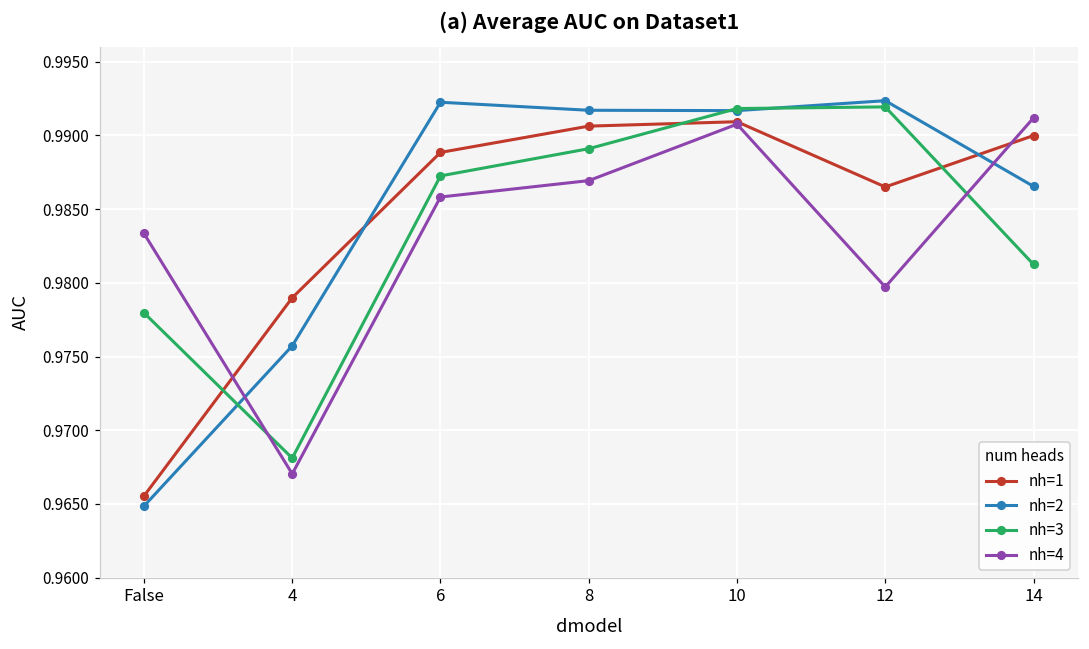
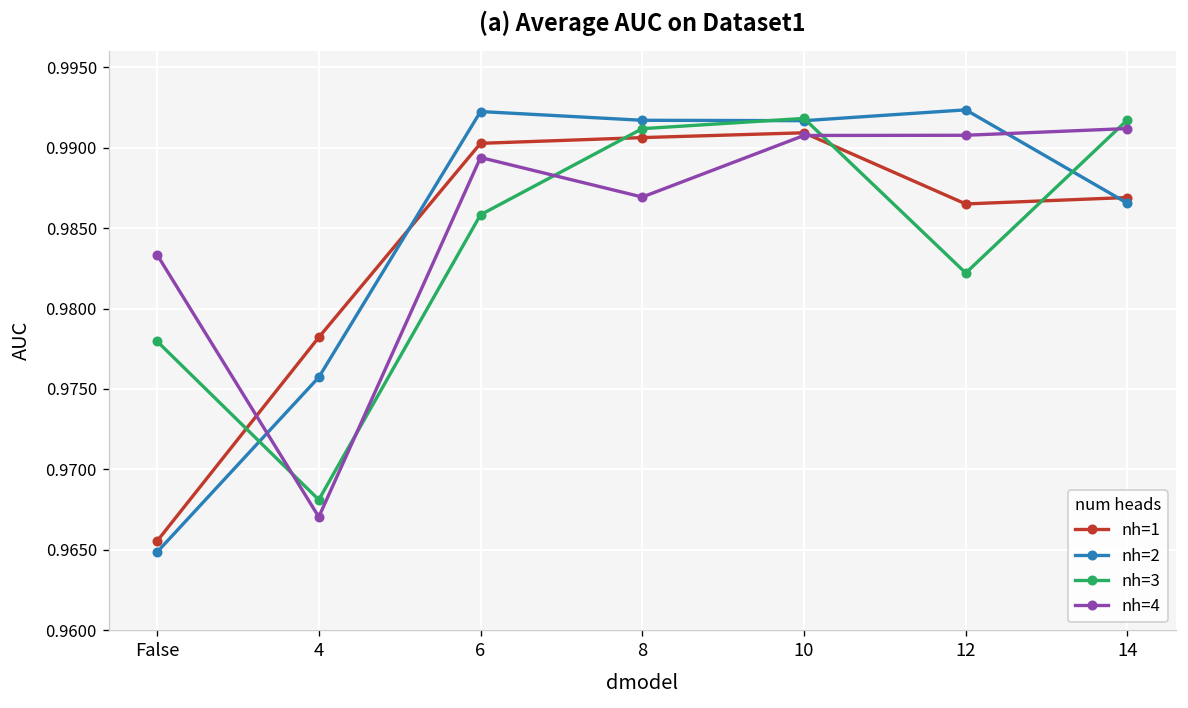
  {
    "nh=1": {
      "False": 0.9655,
-     "4": 0.9790,
-     "6": 0.9888,
+     "4": 0.9782,
+     "6": 0.9903,
      "8": 0.9906,
      "12": 0.9865,
-     "14": 0.9900
+     "14": 0.9869
    },
    "nh=2": {
      "False": 0.9649,
      "4": 0.9757,
      "6": 0.9922,
      "8": 0.9917,
      "12": 0.9924,
      "14": 0.9865
    },
    "nh=3": {
      "False": 0.9780,
      "4": 0.9681,
-     "6": 0.9872,
-     "8": 0.9891,
-     "12": 0.9919,
-     "14": 0.9812
+     "6": 0.9858,
+     "8": 0.9912,
+     "12": 0.9822,
+     "14": 0.9917
    },
    "nh=4": {
      "False": 0.9833,
      "4": 0.9670,
-     "6": 0.9858,
+     "6": 0.9894,
      "8": 0.9869,
-     "12": 0.9797,
+     "12": 0.9908,
      "14": 0.9912
    }
  }
